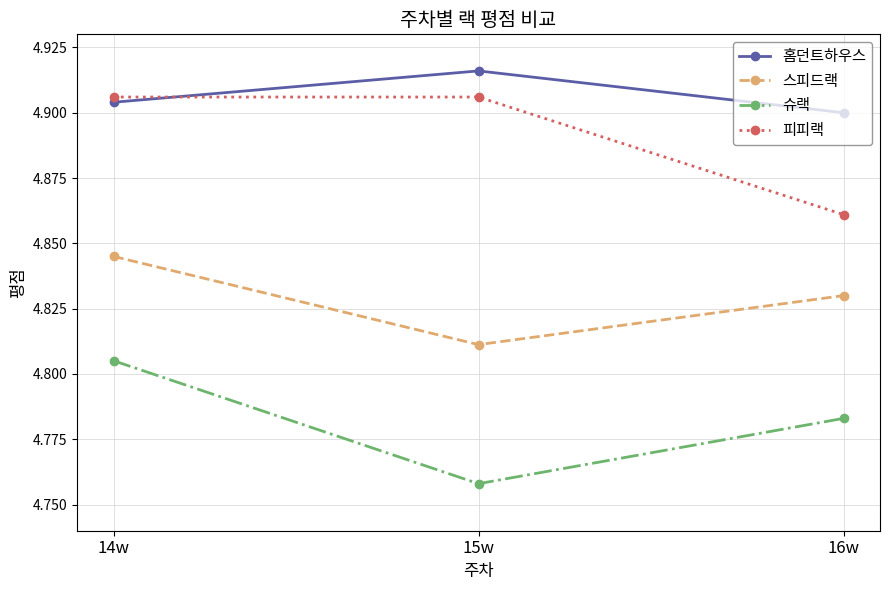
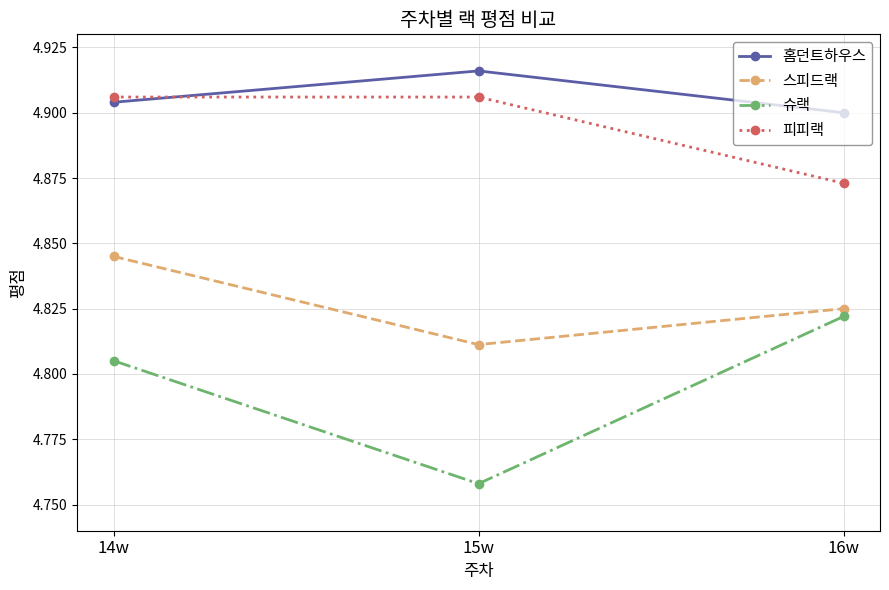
  {
    "홈던트하우스": {
      "14w": 4.904,
      "15w": 4.916
    },
    "스피드랙": {
      "14w": 4.845,
      "15w": 4.811,
-     "16w": 4.830
+     "16w": 4.825
    },
    "슈랙": {
      "14w": 4.805,
      "15w": 4.758,
-     "16w": 4.783
+     "16w": 4.822
    },
    "피피랙": {
      "14w": 4.906,
      "15w": 4.906,
-     "16w": 4.861
+     "16w": 4.873
    }
  }
